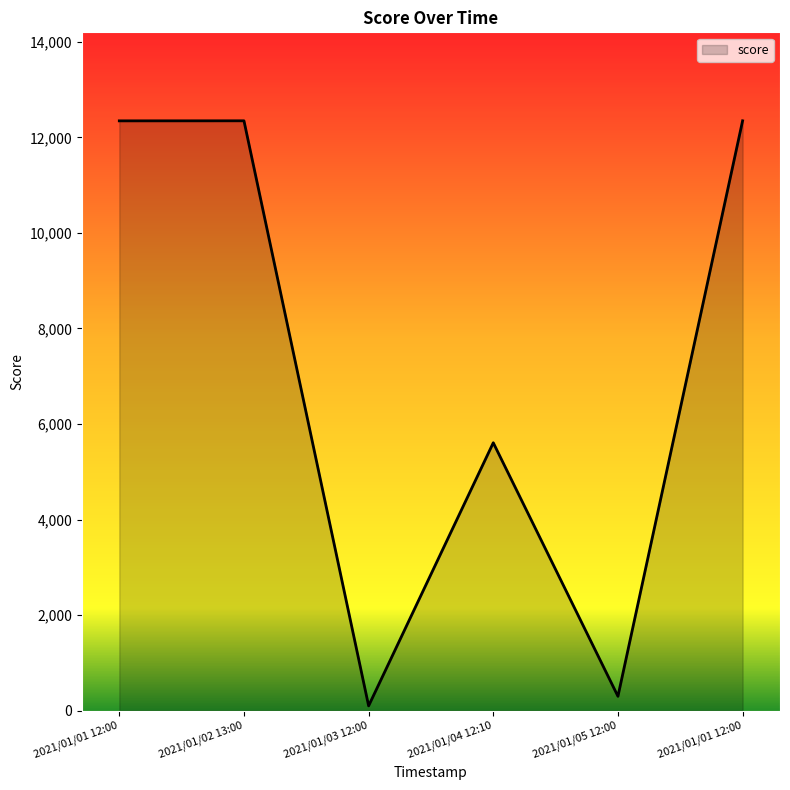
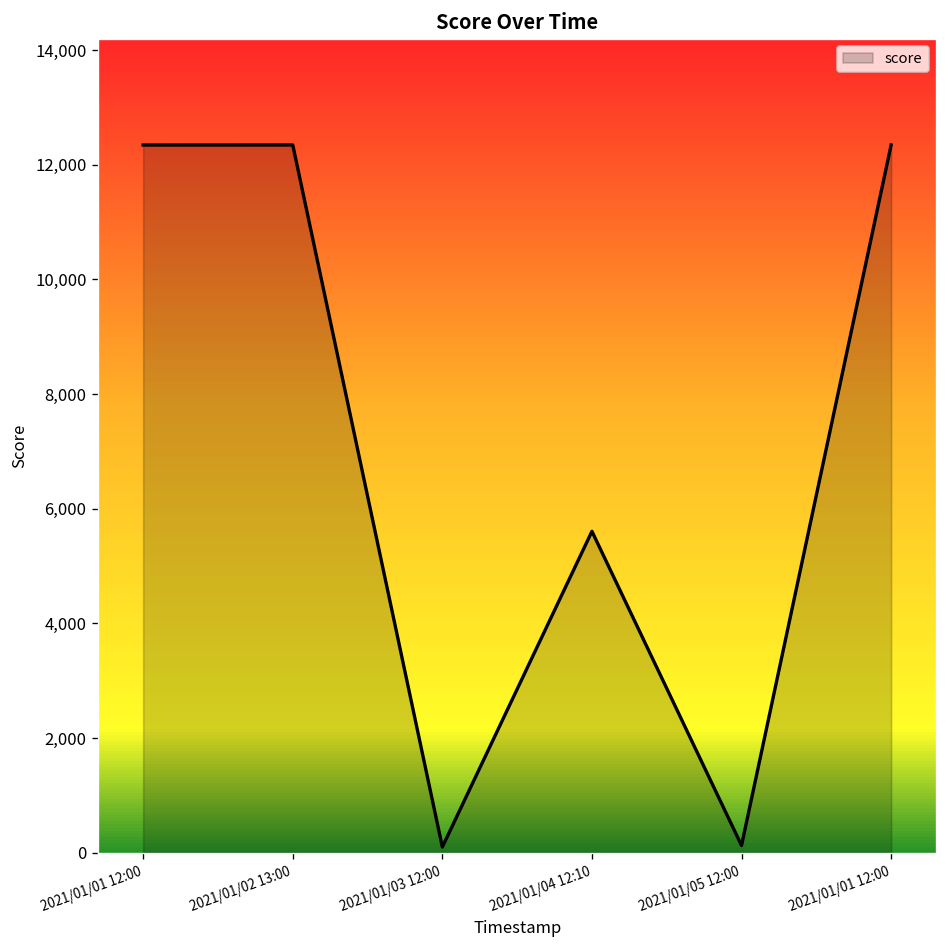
  {
    "2021/01/02 13:00": "12,300",
    "2021/01/03 12:00": "100",
    "2021/01/04 12:10": "5,600",
-   "2021/01/05 12:00": "300"
+   "2021/01/05 12:00": "100"
  }
